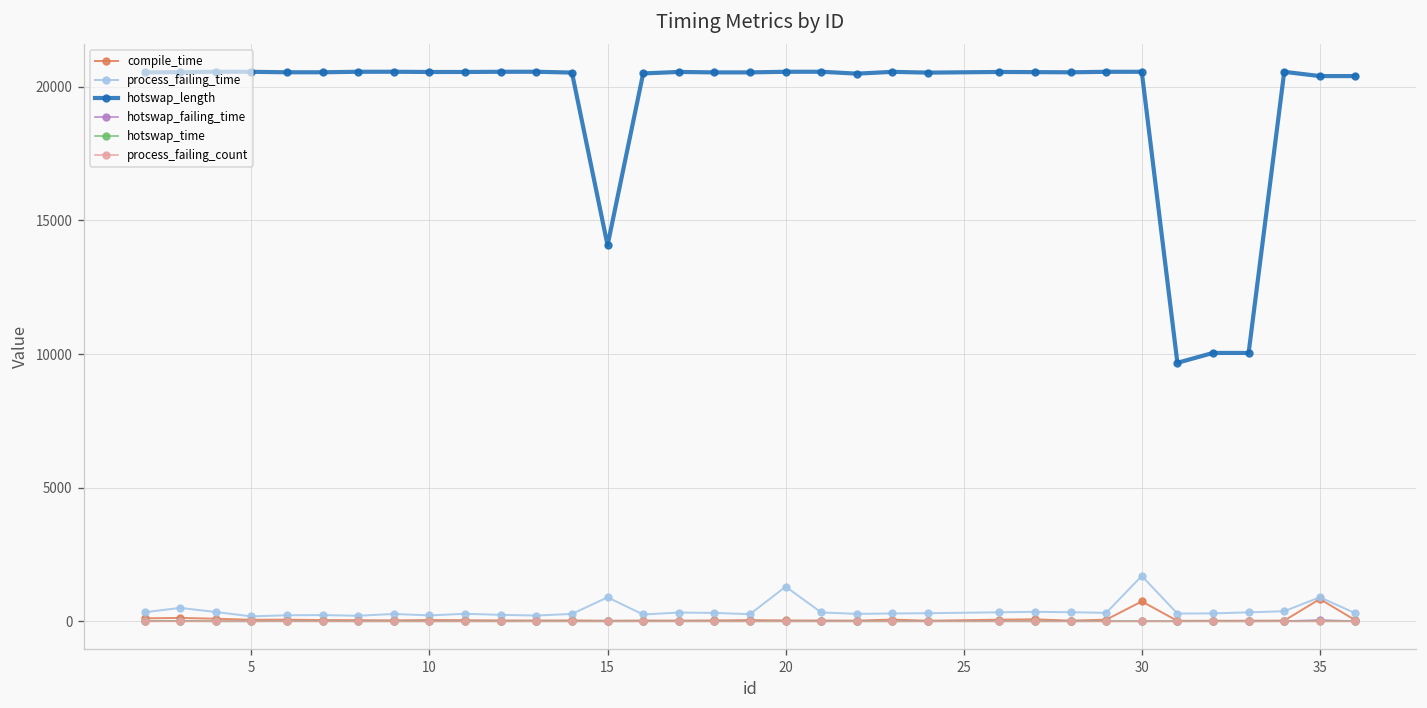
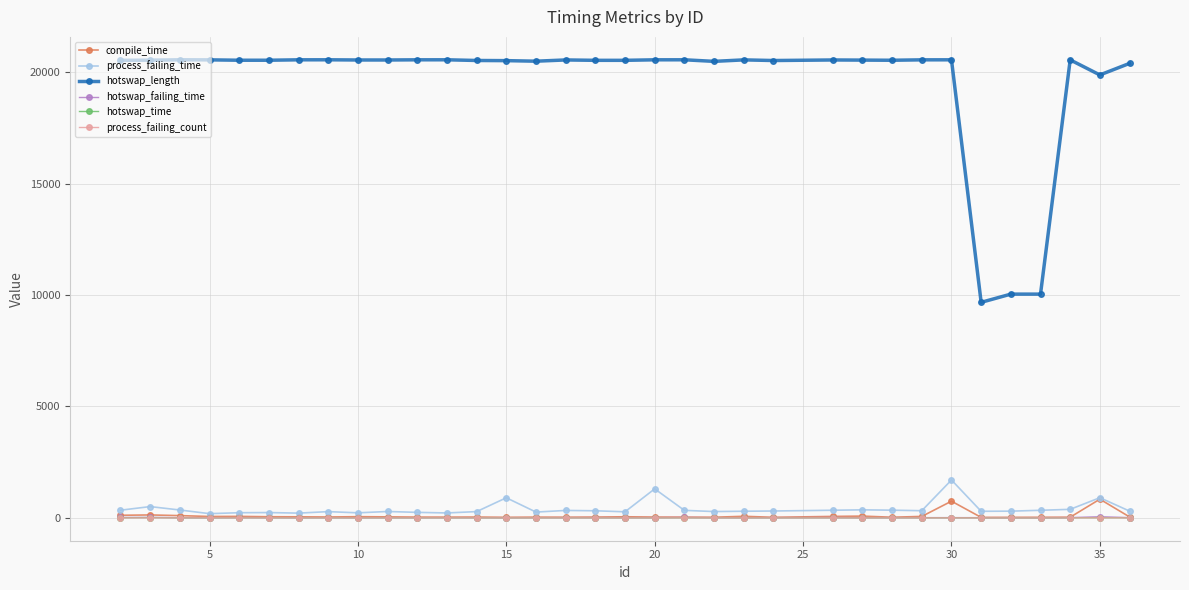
  {
    "compile_time": {
      "30": 700
    },
    "process_failing_time": {
      "5": 200,
      "10": 200,
      "15": 900,
      "20": 1300,
      "30": 1700
    },
    "hotswap_length": {
      "10": 20600,
-     "15": 14100,
+     "15": 20500,
      "20": 20600,
      "30": 20600,
-     "35": 20400
+     "35": 19900
    }
  }
